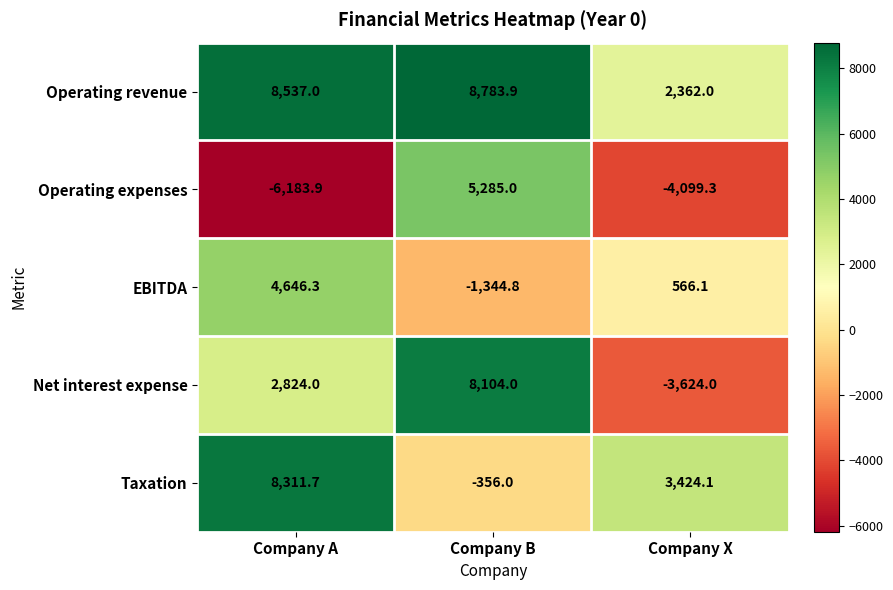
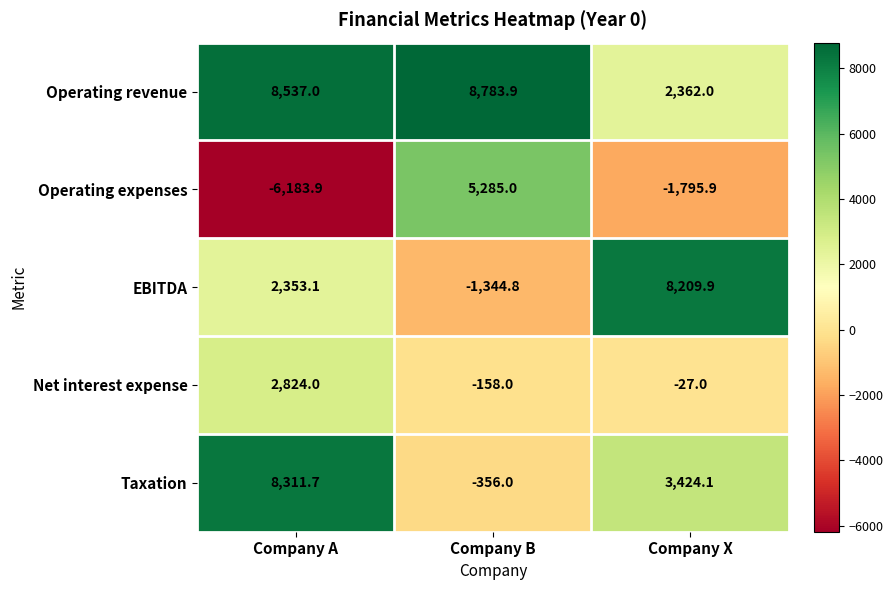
  {
    "Operating revenue": {
      "Company A": "8,537.0",
      "Company B": "8,783.9",
      "Company X": "2,362.0"
    },
    "Operating expenses": {
      "Company A": "-6,183.9",
      "Company B": "5,285.0",
-     "Company X": "-4,099.3"
+     "Company X": "-1,795.9"
    },
    "EBITDA": {
-     "Company A": "4,646.3",
+     "Company A": "2,353.1",
      "Company B": "-1,344.8",
-     "Company X": "566.1"
+     "Company X": "8,209.9"
    },
    "Net interest expense": {
      "Company A": "2,824.0",
-     "Company B": "8,104.0",
-     "Company X": "-3,624.0"
+     "Company B": "-158.0",
+     "Company X": "-27.0"
    },
    "Taxation": {
      "Company A": "8,311.7",
      "Company B": "-356.0",
      "Company X": "3,424.1"
    }
  }
